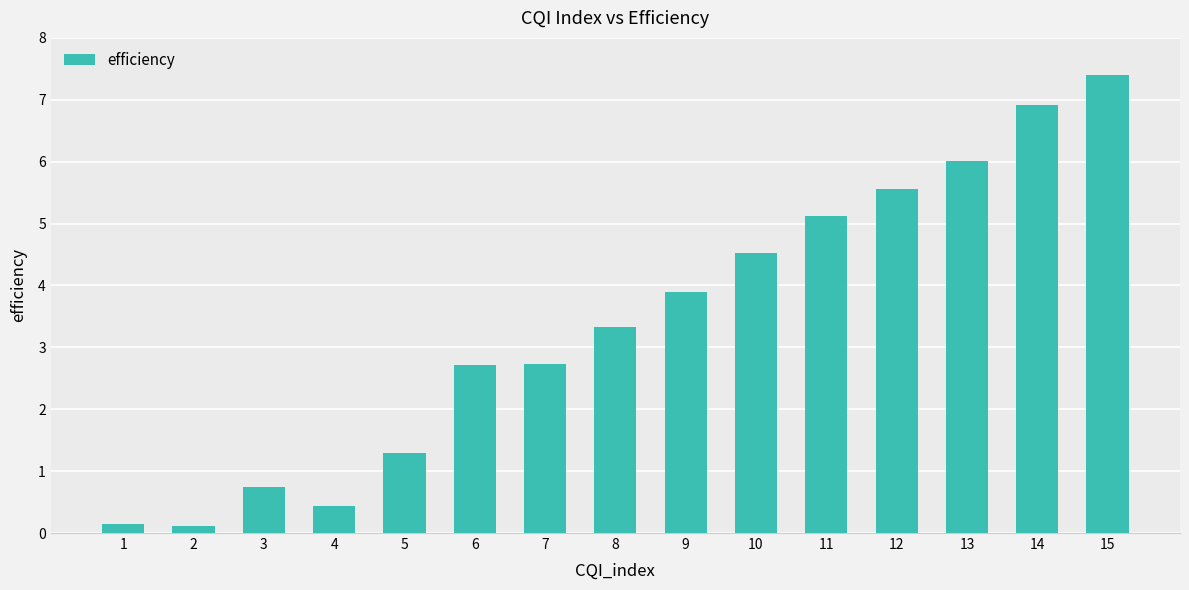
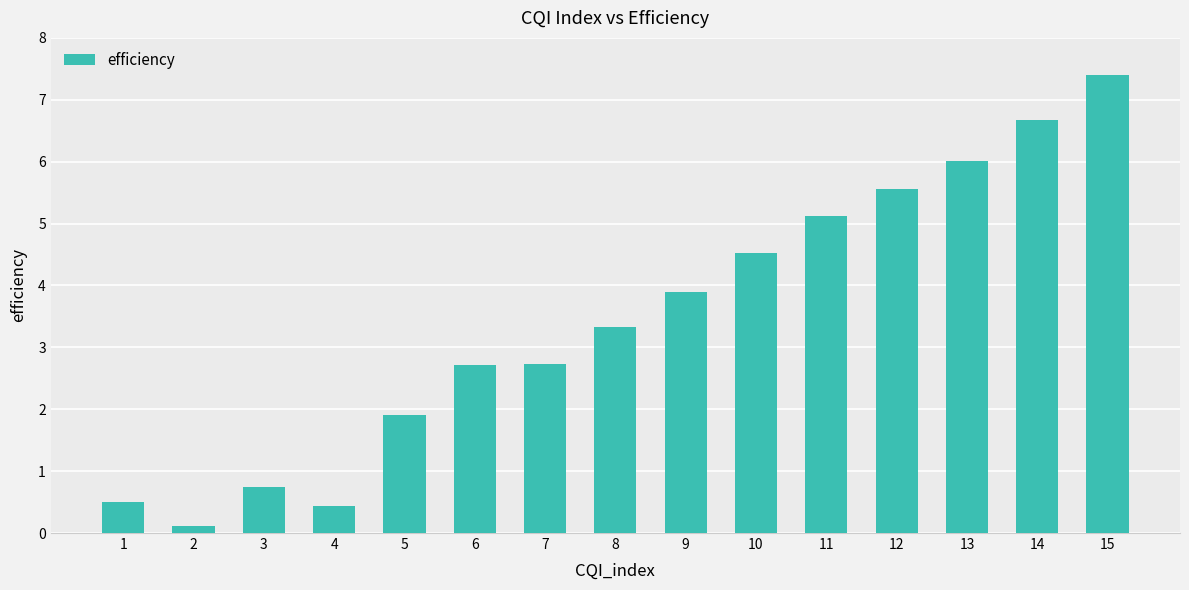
  {
-   "1": 0.2,
+   "1": 0.5,
    "2": 0.1,
    "3": 0.7,
    "4": 0.4,
-   "5": 1.3,
+   "5": 1.9,
    "6": 2.7,
    "7": 2.7,
    "8": 3.3,
    "9": 3.9,
    "10": 4.5,
    "11": 5.1,
    "12": 5.6,
    "13": 6.0,
-   "14": 6.9,
+   "14": 6.7,
    "15": 7.4
  }
